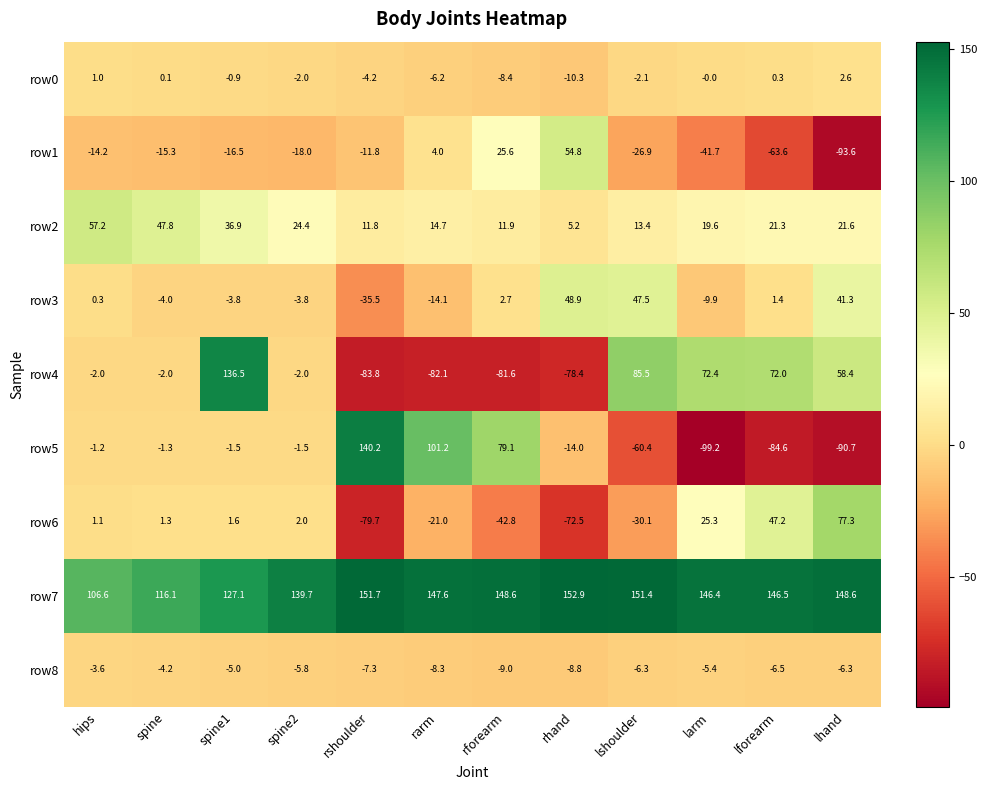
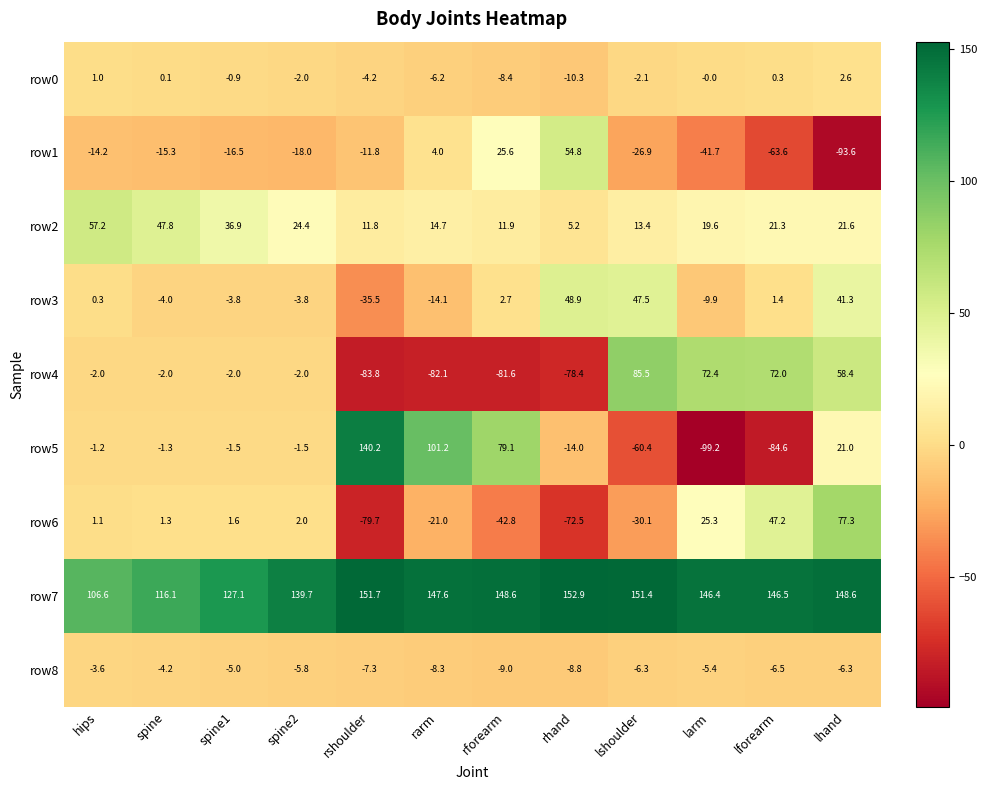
  {
    "row0": {
      "hips": 1.0,
      "spine": 0.1,
      "spine1": -0.9,
      "spine2": -2.0,
      "rshoulder": -4.2,
      "rarm": -6.2,
      "rforearm": -8.4,
      "rhand": -10.3,
      "lshoulder": -2.1,
      "larm": -0.0,
      "lforearm": 0.3,
      "lhand": 2.6
    },
    "row1": {
      "hips": -14.2,
      "spine": -15.3,
      "spine1": -16.5,
      "spine2": -18.0,
      "rshoulder": -11.8,
      "rarm": 4.0,
      "rforearm": 25.6,
      "rhand": 54.8,
      "lshoulder": -26.9,
      "larm": -41.7,
      "lforearm": -63.6,
      "lhand": -93.6
    },
    "row2": {
      "hips": 57.2,
      "spine": 47.8,
      "spine1": 36.9,
      "spine2": 24.4,
      "rshoulder": 11.8,
      "rarm": 14.7,
      "rforearm": 11.9,
      "rhand": 5.2,
      "lshoulder": 13.4,
      "larm": 19.6,
      "lforearm": 21.3,
      "lhand": 21.6
    },
    "row3": {
      "hips": 0.3,
      "spine": -4.0,
      "spine1": -3.8,
      "spine2": -3.8,
      "rshoulder": -35.5,
      "rarm": -14.1,
      "rforearm": 2.7,
      "rhand": 48.9,
      "lshoulder": 47.5,
      "larm": -9.9,
      "lforearm": 1.4,
      "lhand": 41.3
    },
    "row4": {
      "hips": -2.0,
      "spine": -2.0,
-     "spine1": 136.5,
+     "spine1": -2.0,
      "spine2": -2.0,
      "rshoulder": -83.8,
      "rarm": -82.1,
      "rforearm": -81.6,
      "rhand": -78.4,
      "lshoulder": 85.5,
      "larm": 72.4,
      "lforearm": 72.0,
      "lhand": 58.4
    },
    "row5": {
      "hips": -1.2,
      "spine": -1.3,
      "spine1": -1.5,
      "spine2": -1.5,
      "rshoulder": 140.2,
      "rarm": 101.2,
      "rforearm": 79.1,
      "rhand": -14.0,
      "lshoulder": -60.4,
      "larm": -99.2,
      "lforearm": -84.6,
-     "lhand": -90.7
+     "lhand": 21.0
    },
    "row6": {
      "hips": 1.1,
      "spine": 1.3,
      "spine1": 1.6,
      "spine2": 2.0,
      "rshoulder": -79.7,
      "rarm": -21.0,
      "rforearm": -42.8,
      "rhand": -72.5,
      "lshoulder": -30.1,
      "larm": 25.3,
      "lforearm": 47.2,
      "lhand": 77.3
    },
    "row7": {
      "hips": 106.6,
      "spine": 116.1,
      "spine1": 127.1,
      "spine2": 139.7,
      "rshoulder": 151.7,
      "rarm": 147.6,
      "rforearm": 148.6,
      "rhand": 152.9,
      "lshoulder": 151.4,
      "larm": 146.4,
      "lforearm": 146.5,
      "lhand": 148.6
    },
    "row8": {
      "hips": -3.6,
      "spine": -4.2,
      "spine1": -5.0,
      "spine2": -5.8,
      "rshoulder": -7.3,
      "rarm": -8.3,
      "rforearm": -9.0,
      "rhand": -8.8,
      "lshoulder": -6.3,
      "larm": -5.4,
      "lforearm": -6.5,
      "lhand": -6.3
    }
  }
